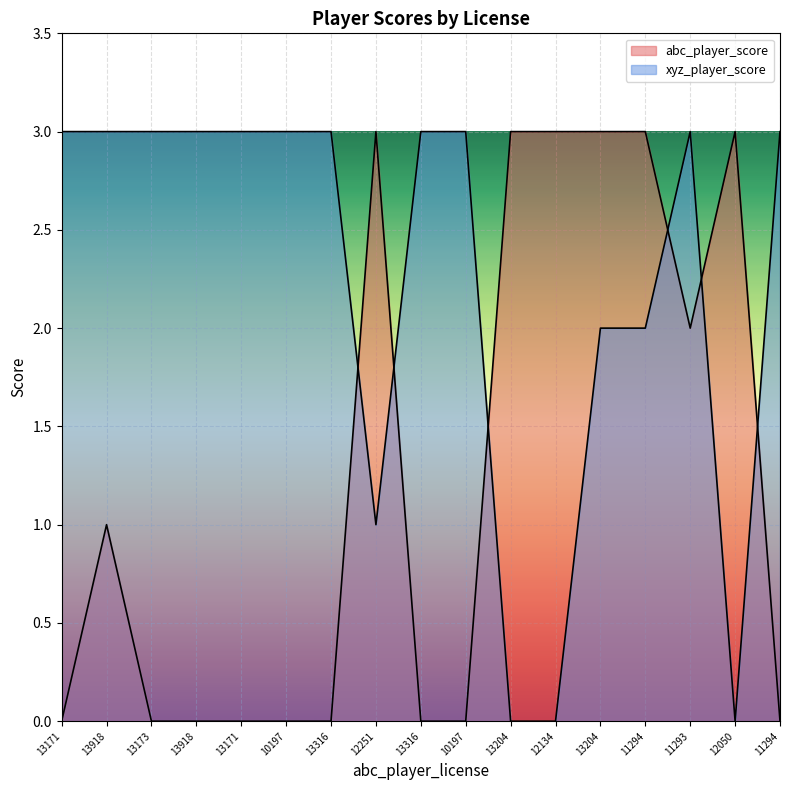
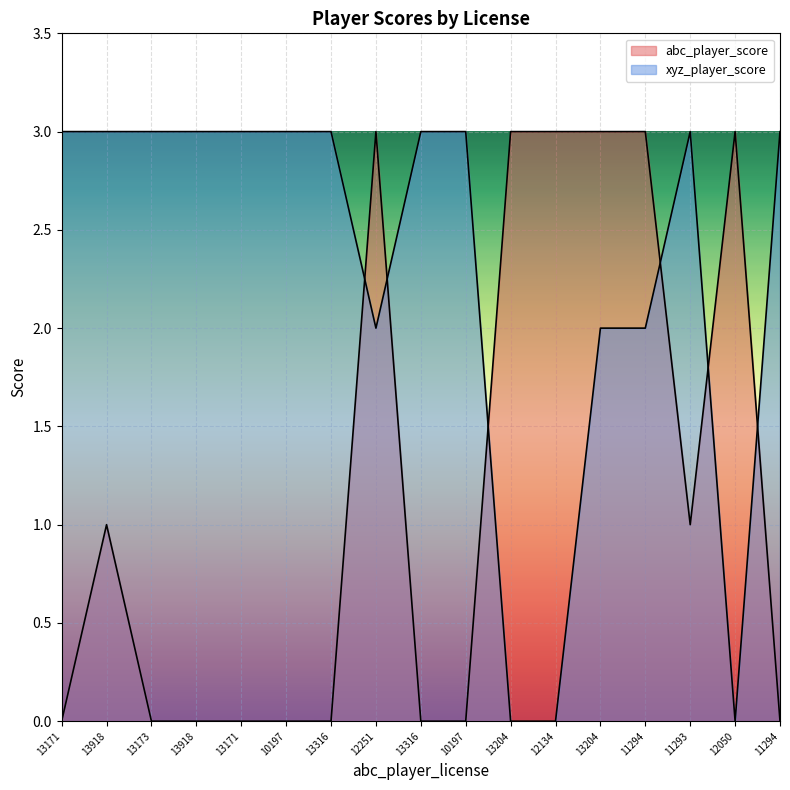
  {
    "abc_player_score": {
      "13173": 0,
      "12251": 3,
      "12134": 3,
-     "11293": 2,
+     "11293": 1,
      "12050": 3
    },
    "xyz_player_score": {
      "13173": 3,
-     "12251": 1,
+     "12251": 2,
      "12134": 0,
      "11293": 3,
      "12050": 0
    }
  }
